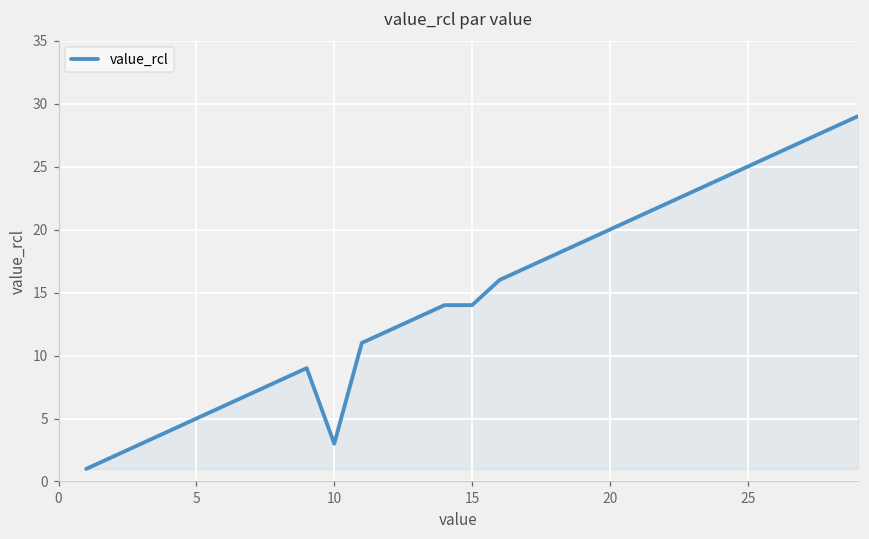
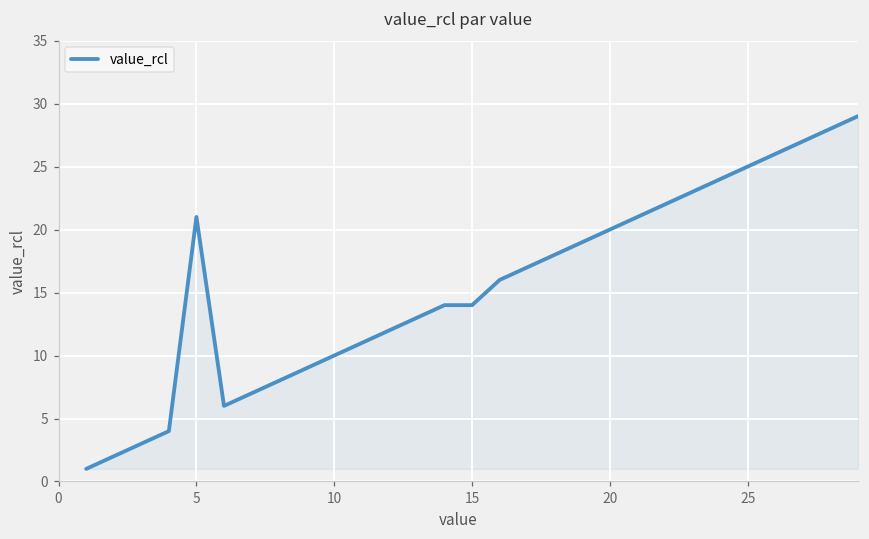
  {
-   "5": 5,
-   "10": 3,
+   "5": 21,
+   "10": 10,
    "15": 14,
    "20": 20,
    "25": 25
  }
